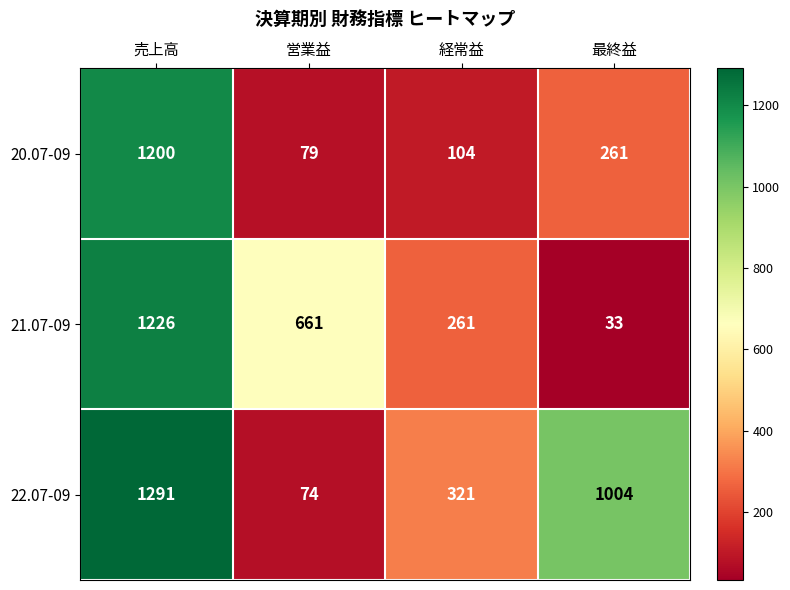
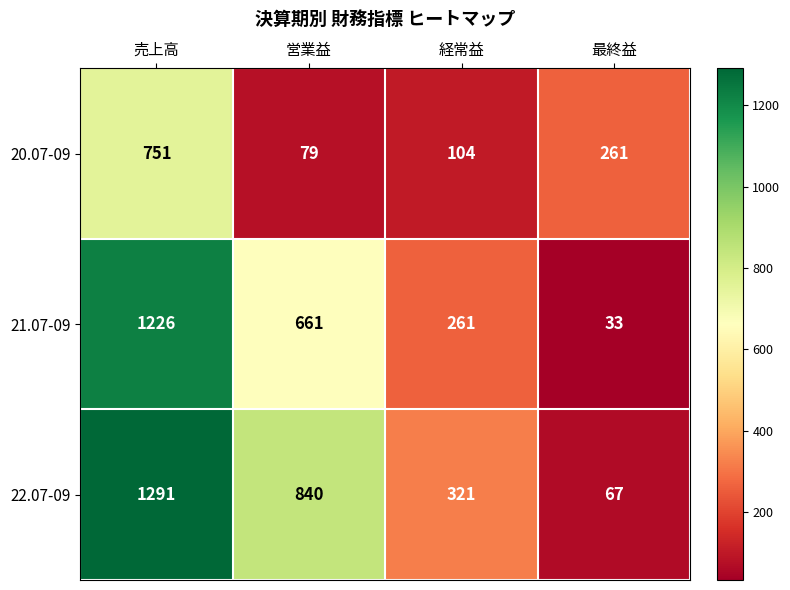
  {
    "20.07-09": {
-     "売上高": 1200,
+     "売上高": 751,
      "営業益": 79,
      "経常益": 104,
      "最終益": 261
    },
    "21.07-09": {
      "売上高": 1226,
      "営業益": 661,
      "経常益": 261,
      "最終益": 33
    },
    "22.07-09": {
      "売上高": 1291,
-     "営業益": 74,
+     "営業益": 840,
      "経常益": 321,
-     "最終益": 1004
+     "最終益": 67
    }
  }
